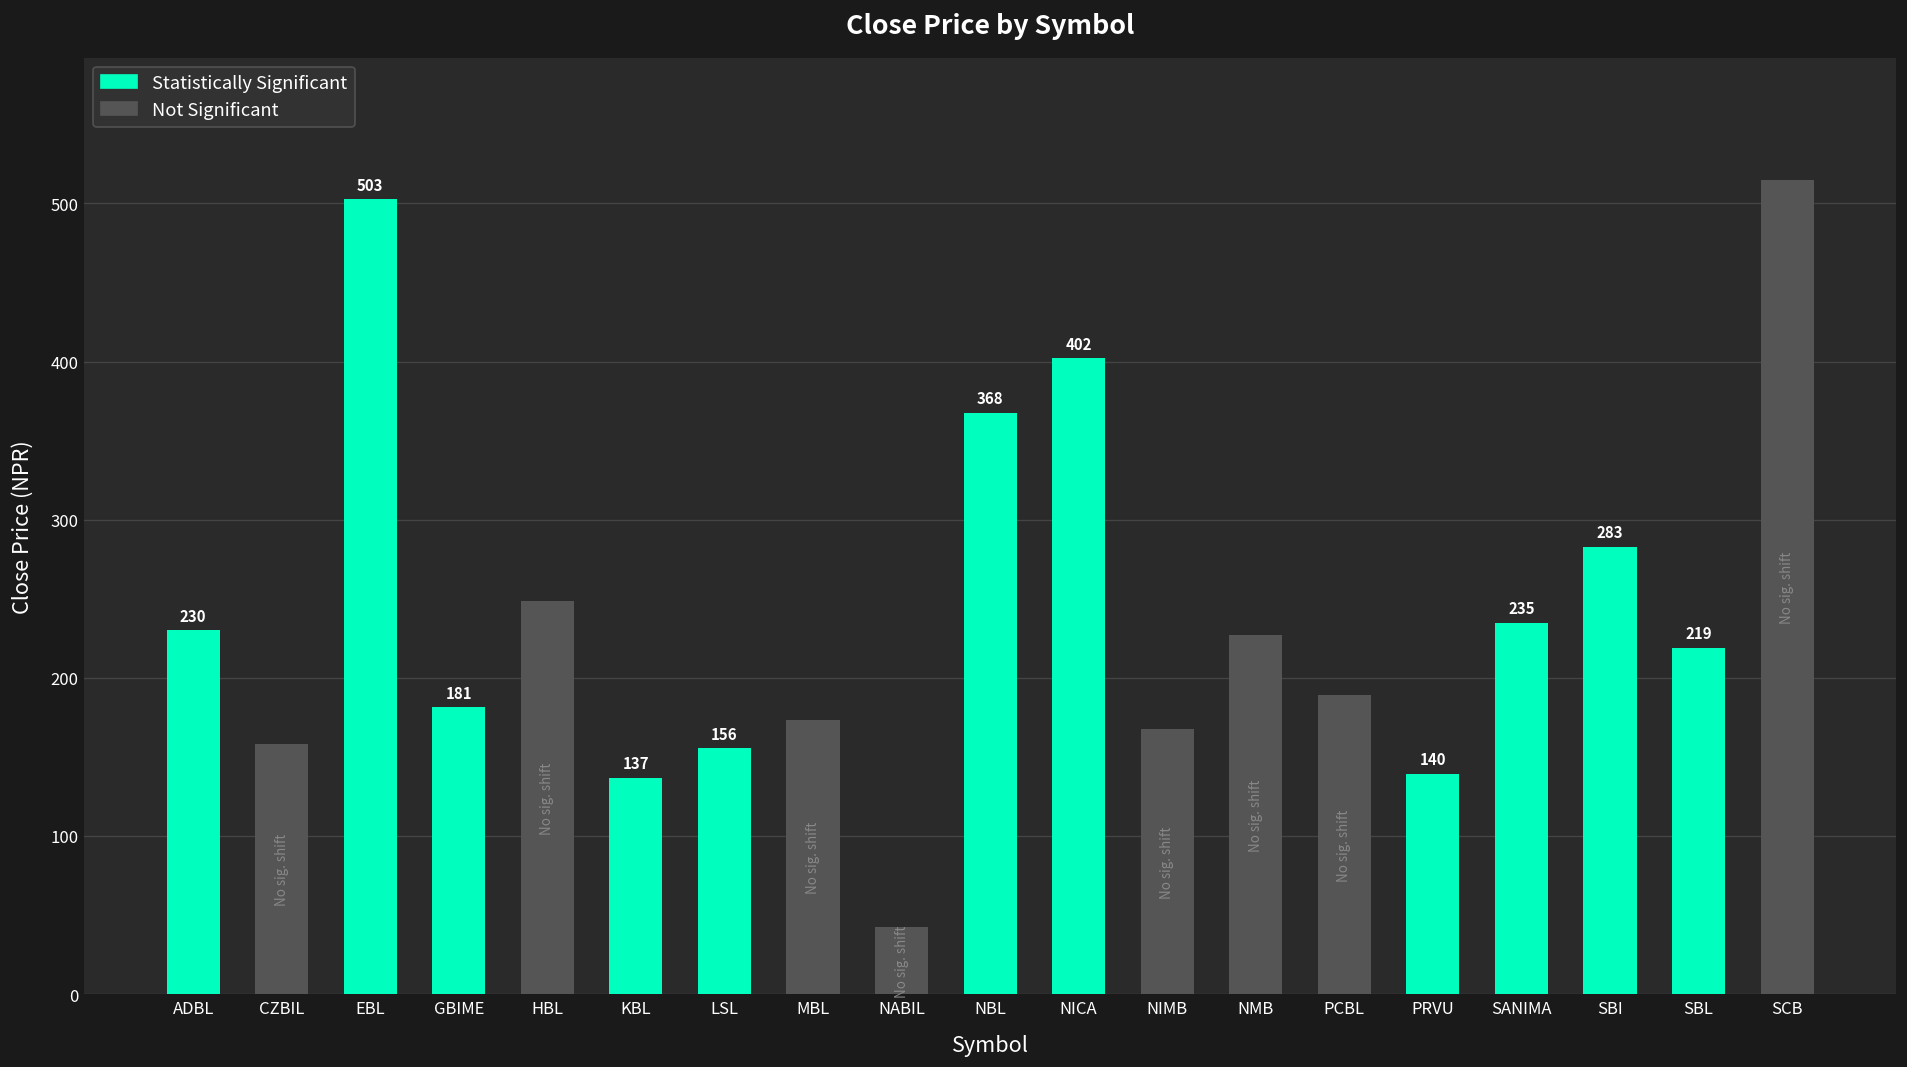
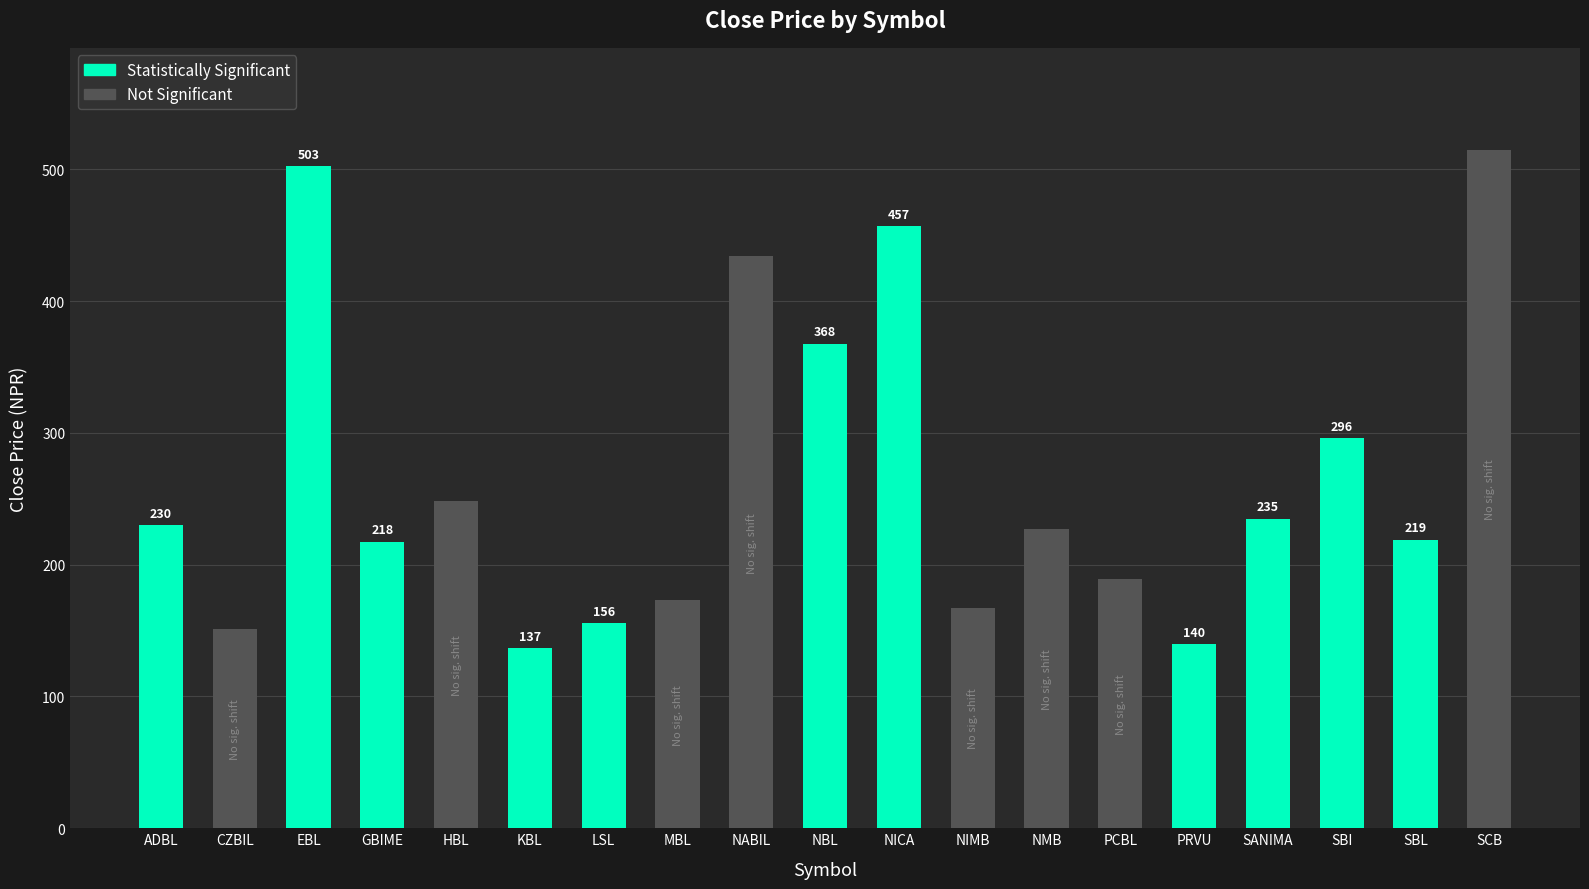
  {
    "ADBL": 230,
-   "CZBIL": 158,
+   "CZBIL": 151,
    "EBL": 503,
-   "GBIME": 181,
+   "GBIME": 218,
    "KBL": 137,
    "LSL": 156,
-   "NABIL": 42,
+   "NABIL": 434,
    "NBL": 368,
-   "NICA": 402,
+   "NICA": 457,
    "PRVU": 140,
    "SANIMA": 235,
-   "SBI": 283,
+   "SBI": 296,
    "SBL": 219
  }
